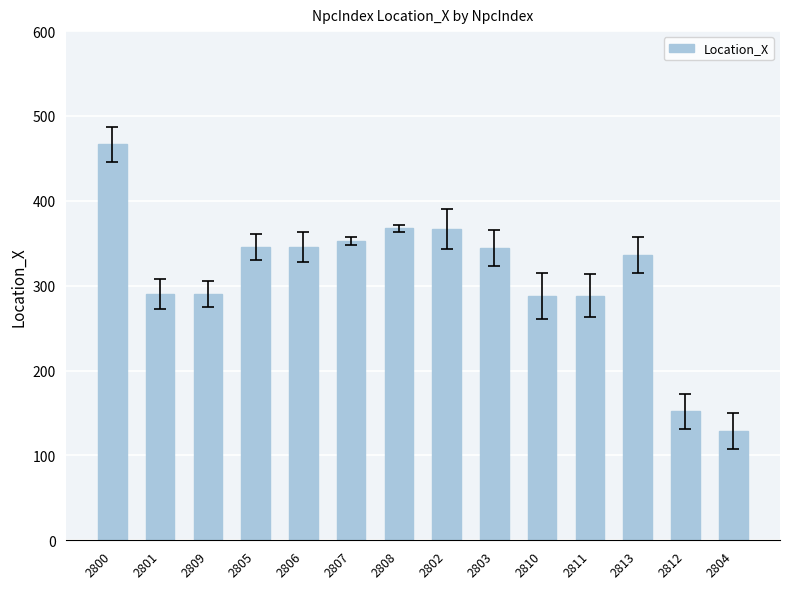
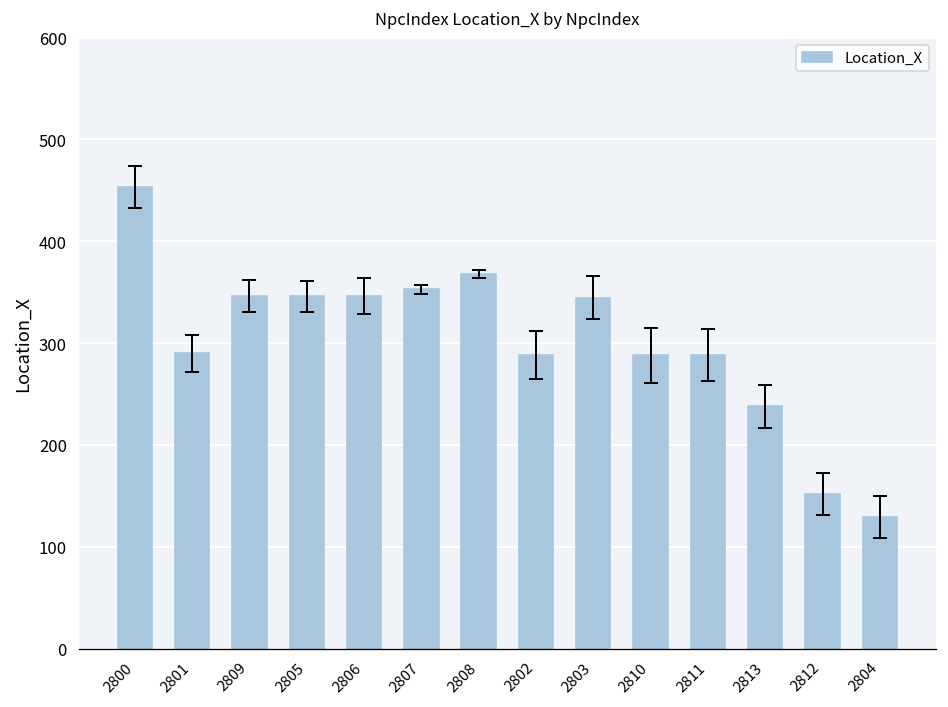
  {
    "Location_X": {
-     "2800": 470,
+     "2800": 450,
      "2801": 290,
-     "2809": 290,
+     "2809": 350,
      "2805": 350,
      "2806": 350,
      "2807": 350,
      "2808": 370,
-     "2802": 370,
+     "2802": 290,
      "2803": 340,
      "2810": 290,
      "2811": 290,
-     "2813": 340,
+     "2813": 240,
      "2812": 150,
      "2804": 130
    }
  }
